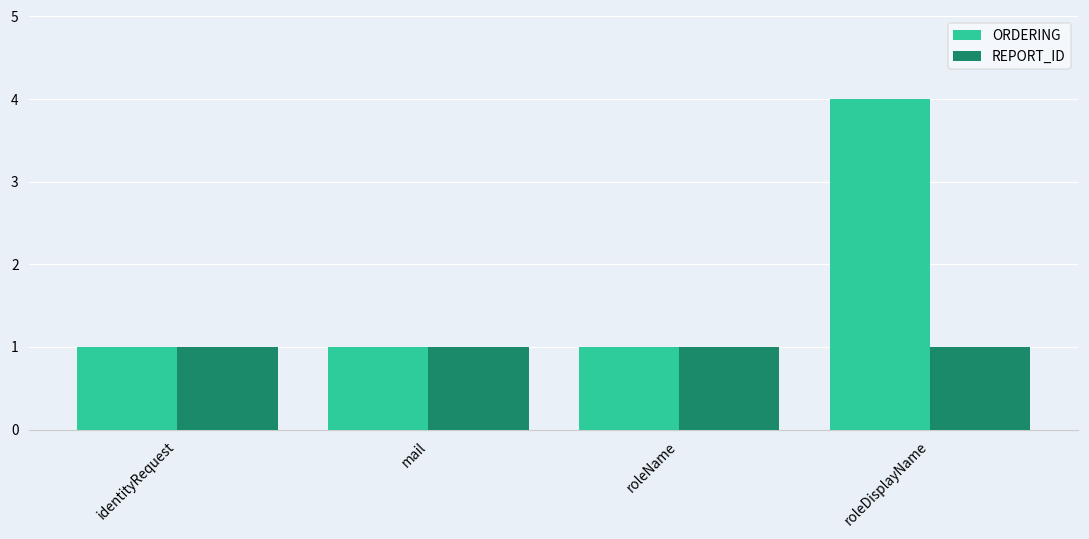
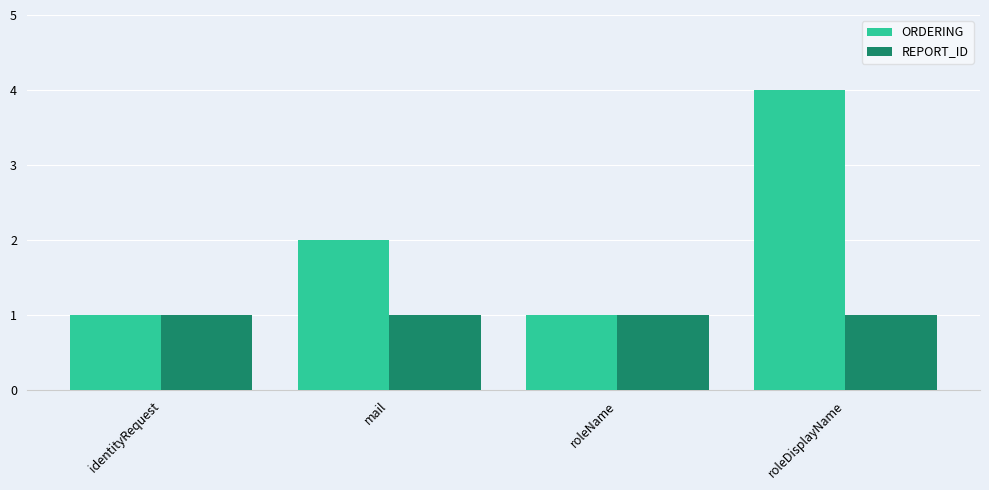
  {
    "ORDERING": {
      "identityRequest": 1,
-     "mail": 1,
+     "mail": 2,
      "roleName": 1,
      "roleDisplayName": 4
    },
    "REPORT_ID": {
      "identityRequest": 1,
      "mail": 1,
      "roleName": 1,
      "roleDisplayName": 1
    }
  }
